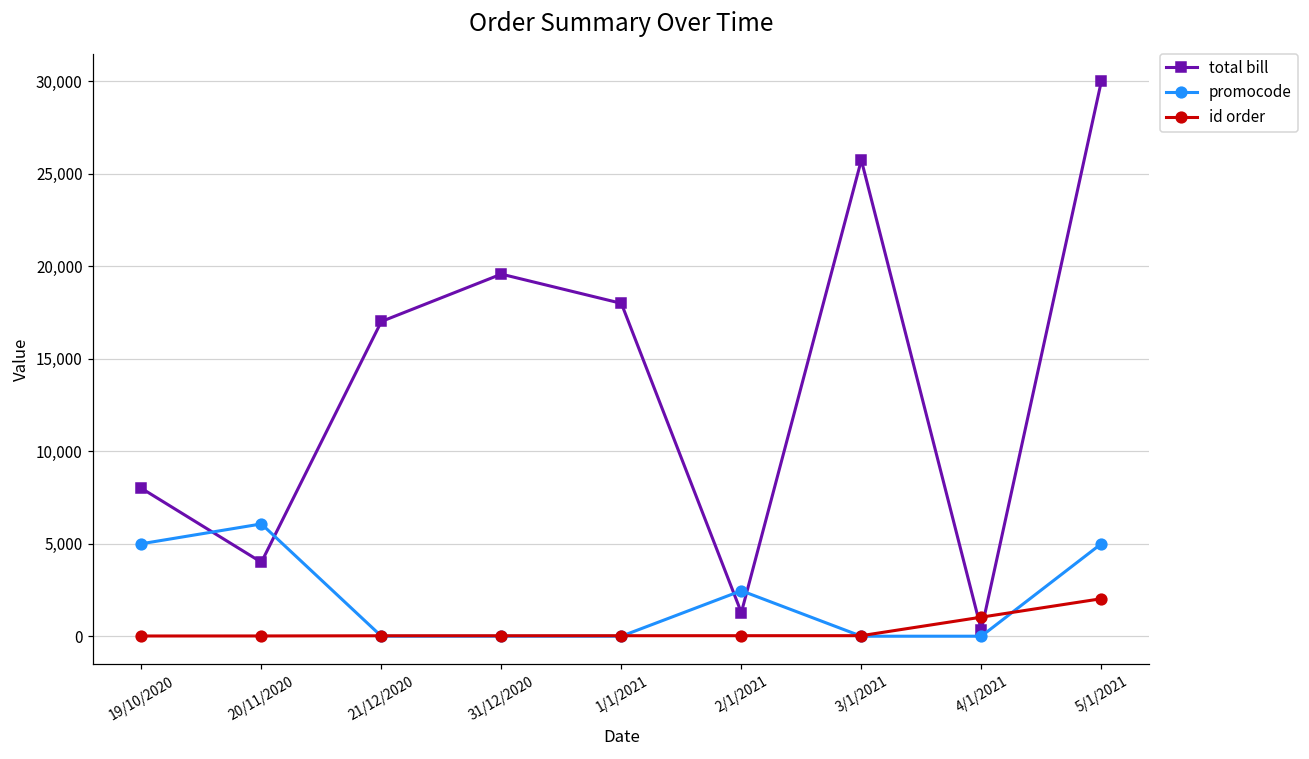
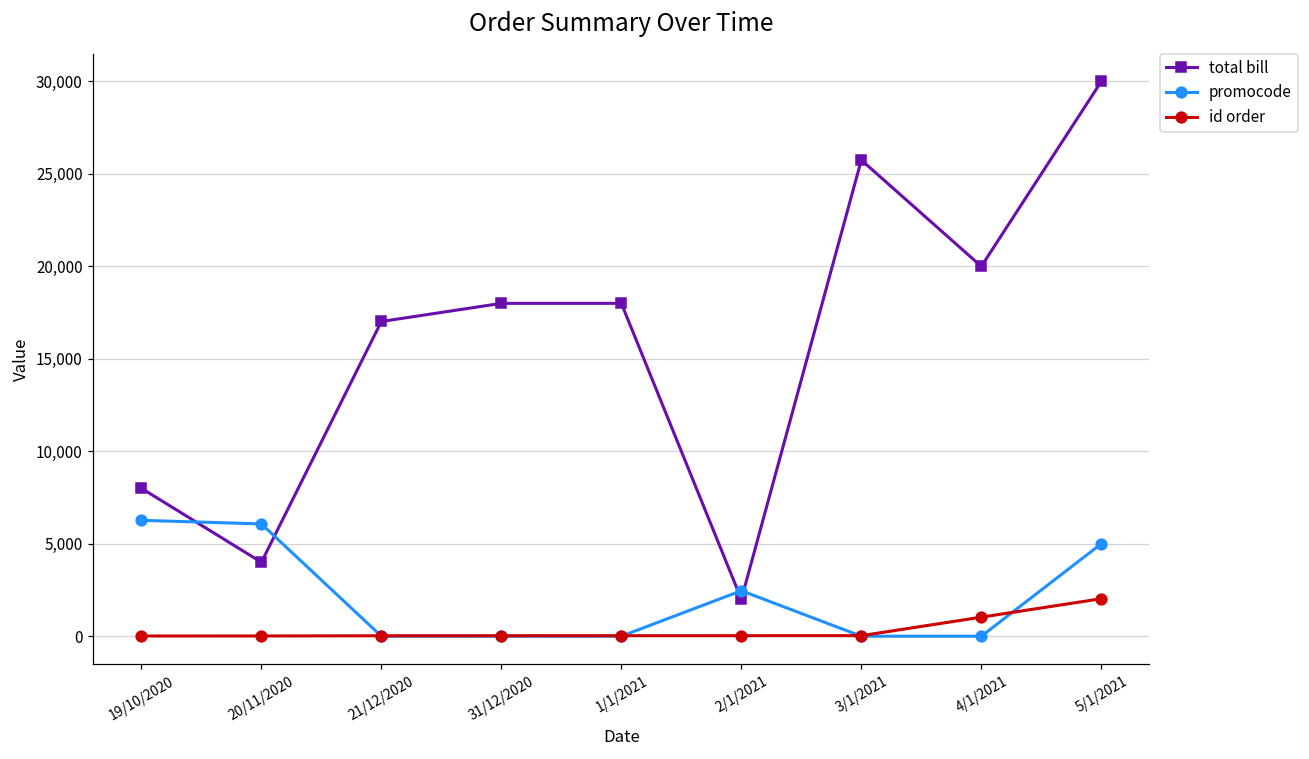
  {
    "total bill": {
      "19/10/2020": "8,000",
      "20/11/2020": "4,000",
      "21/12/2020": "17,000",
-     "31/12/2020": "19,600",
+     "31/12/2020": "18,000",
      "1/1/2021": "18,000",
-     "2/1/2021": "1,300",
+     "2/1/2021": "2,000",
      "3/1/2021": "25,700",
-     "4/1/2021": "300",
+     "4/1/2021": "20,000",
      "5/1/2021": "30,000"
    },
    "promocode": {
-     "19/10/2020": "5,000",
+     "19/10/2020": "6,300",
      "20/11/2020": "6,100",
      "2/1/2021": "2,500",
      "4/1/2021": "0",
      "5/1/2021": "5,000"
    },
    "id order": {
      "19/10/2020": "0",
      "20/11/2020": "0",
      "2/1/2021": "0",
      "4/1/2021": "1,000",
      "5/1/2021": "2,000"
    }
  }
